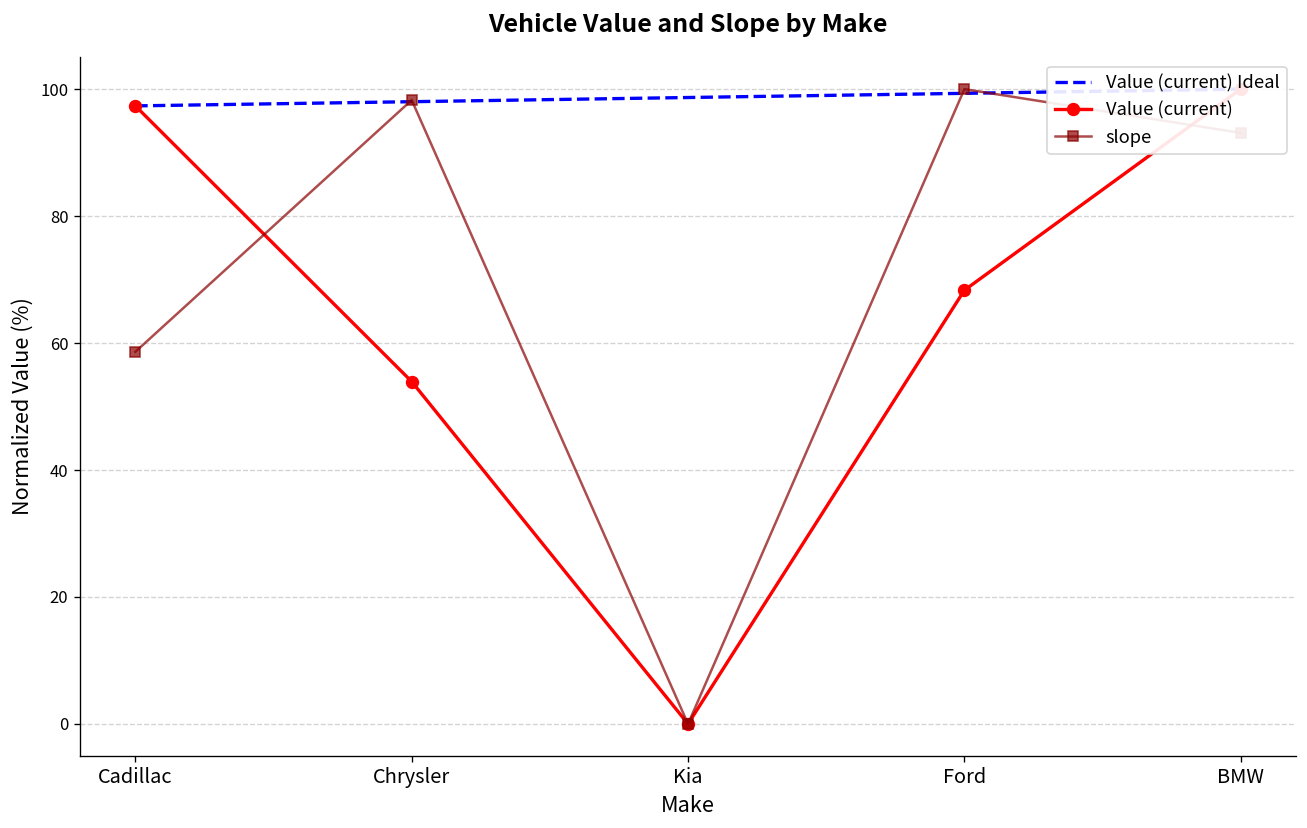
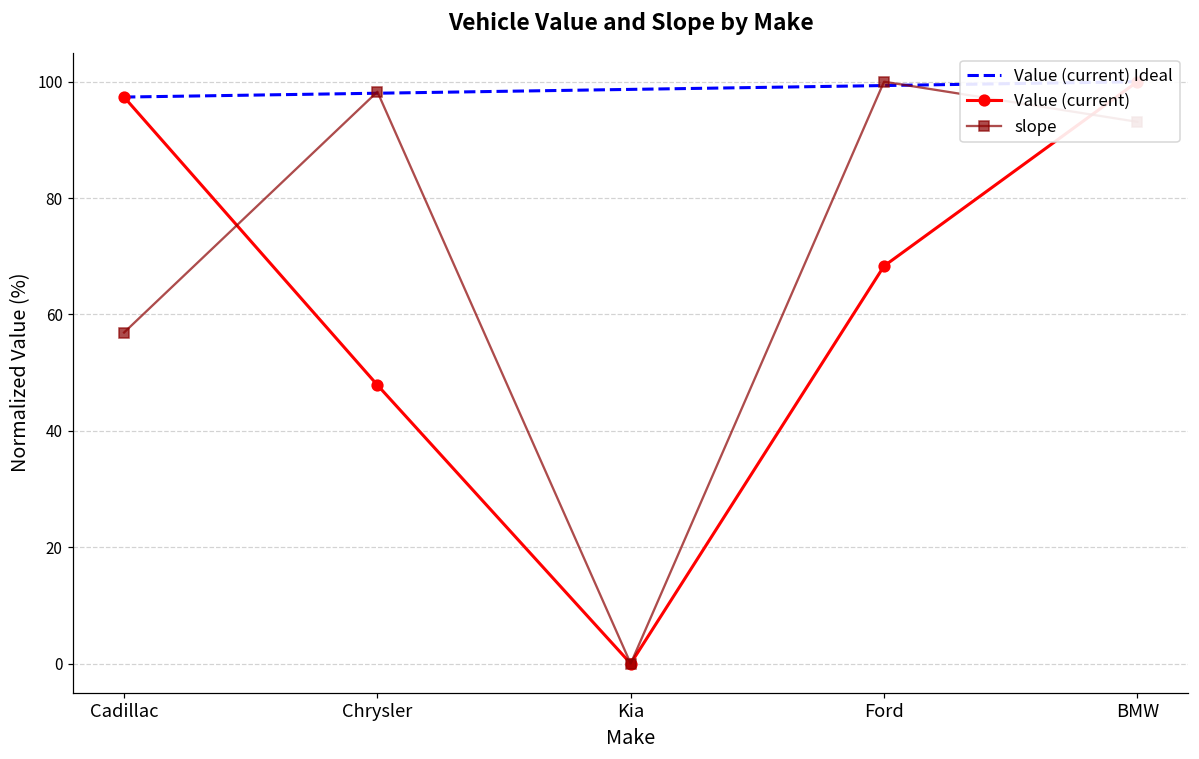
  {
    "Value (current) Ideal": {
      "Kia": 99,
      "Ford": 99
    },
    "Value (current)": {
-     "Chrysler": 54,
+     "Chrysler": 48,
      "Ford": 68
    },
    "slope": {
-     "Cadillac": 59,
+     "Cadillac": 57,
      "Ford": 100
    }
  }
